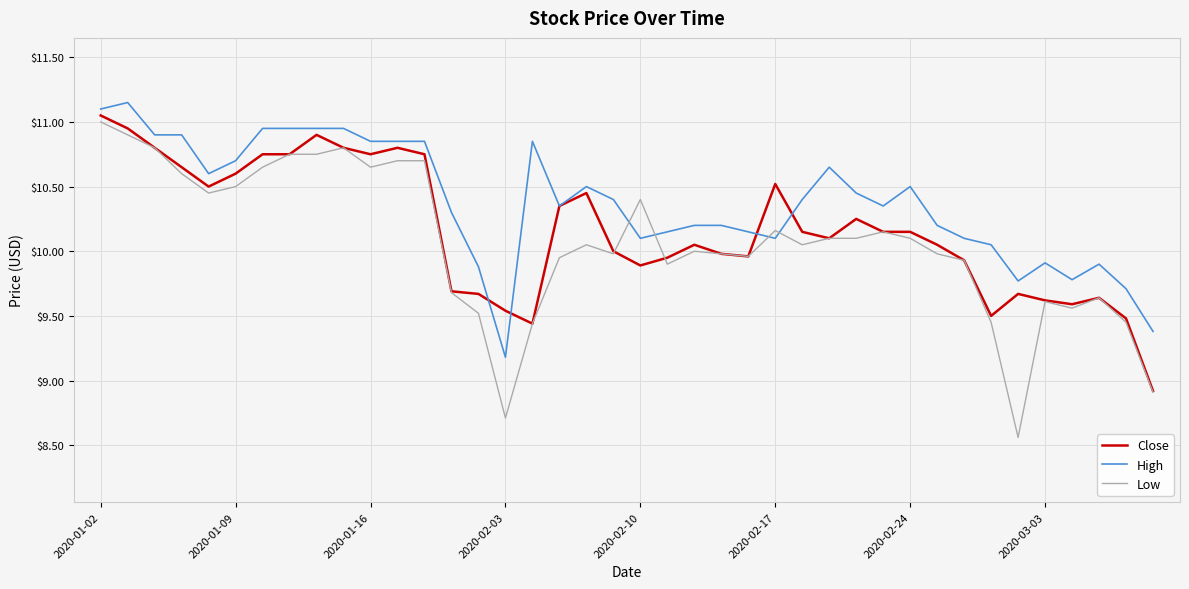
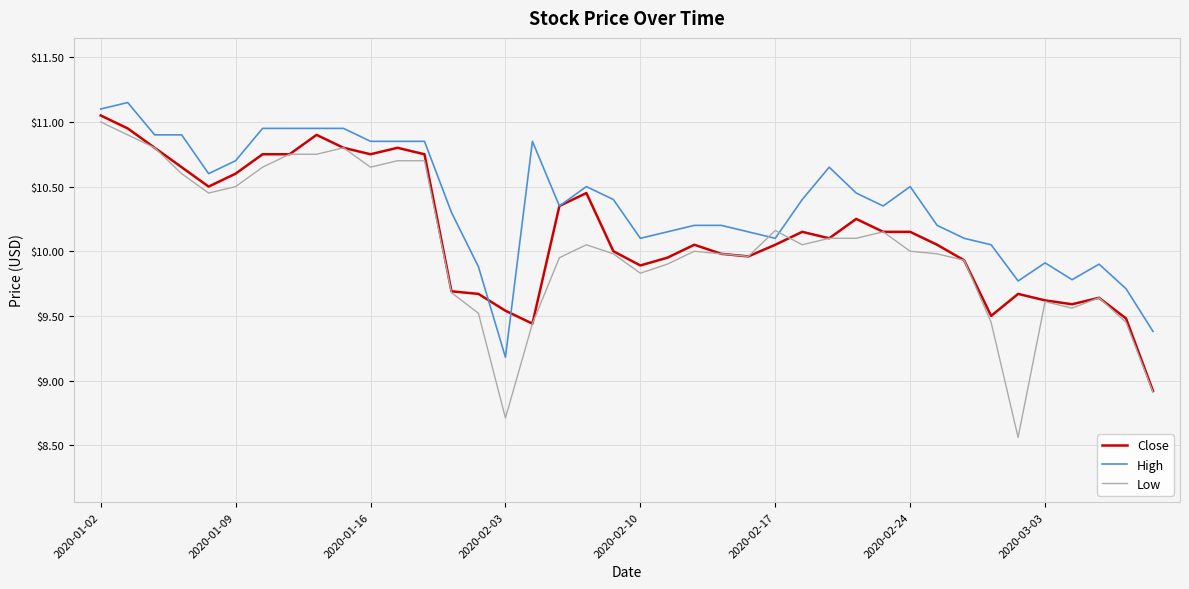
  {
    "Close": {
      "2020-01-02": "$11.05",
      "2020-01-09": "$10.60",
      "2020-01-16": "$10.75",
      "2020-02-03": "$9.54",
      "2020-02-10": "$9.89",
-     "2020-02-17": "$10.52",
+     "2020-02-17": "$10.05",
      "2020-02-24": "$10.15"
    },
    "High": {
      "2020-01-02": "$11.10",
      "2020-01-09": "$10.70",
      "2020-01-16": "$10.85",
      "2020-02-03": "$9.18",
      "2020-02-10": "$10.10",
      "2020-02-17": "$10.10",
      "2020-02-24": "$10.50",
      "2020-03-03": "$9.91"
    },
    "Low": {
      "2020-01-02": "$11.00",
      "2020-01-09": "$10.50",
      "2020-01-16": "$10.65",
      "2020-02-03": "$8.71",
-     "2020-02-10": "$10.40",
+     "2020-02-10": "$9.83",
      "2020-02-17": "$10.16",
-     "2020-02-24": "$10.1"
+     "2020-02-24": "$10.0"
    }
  }
